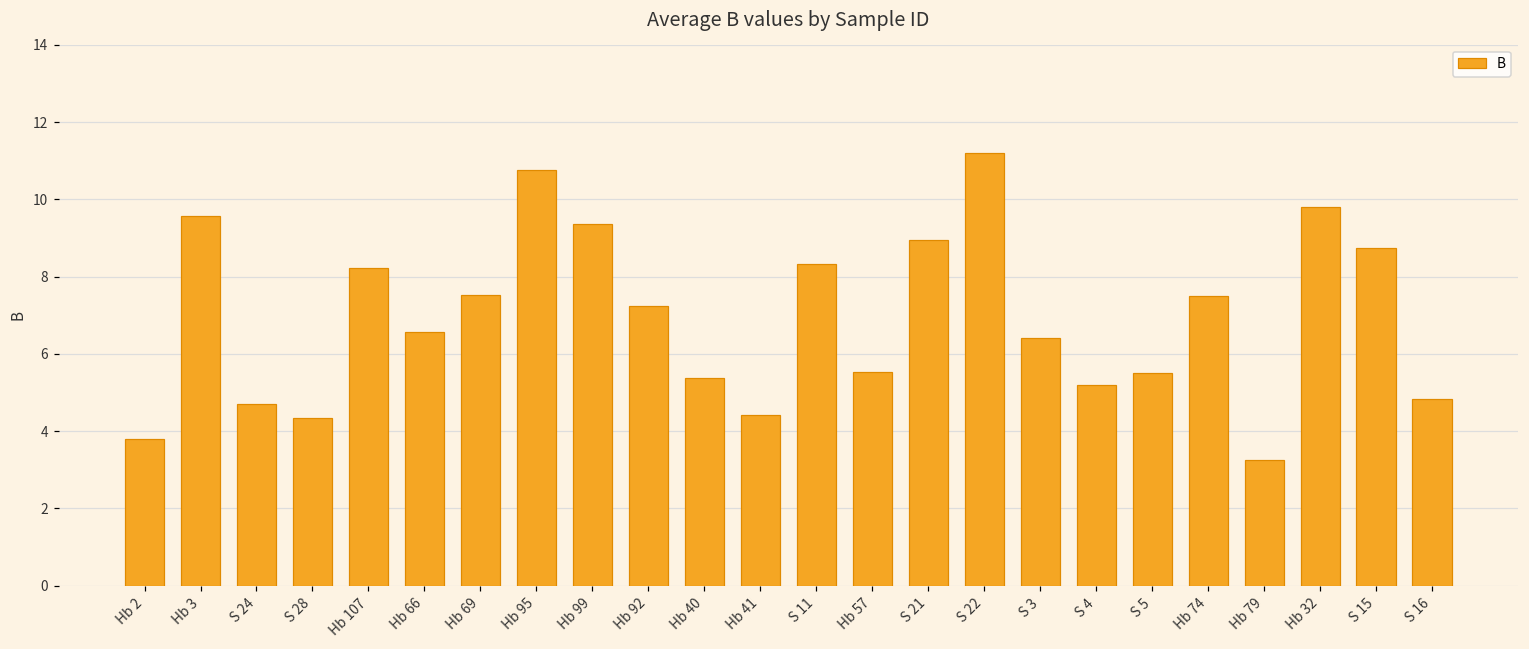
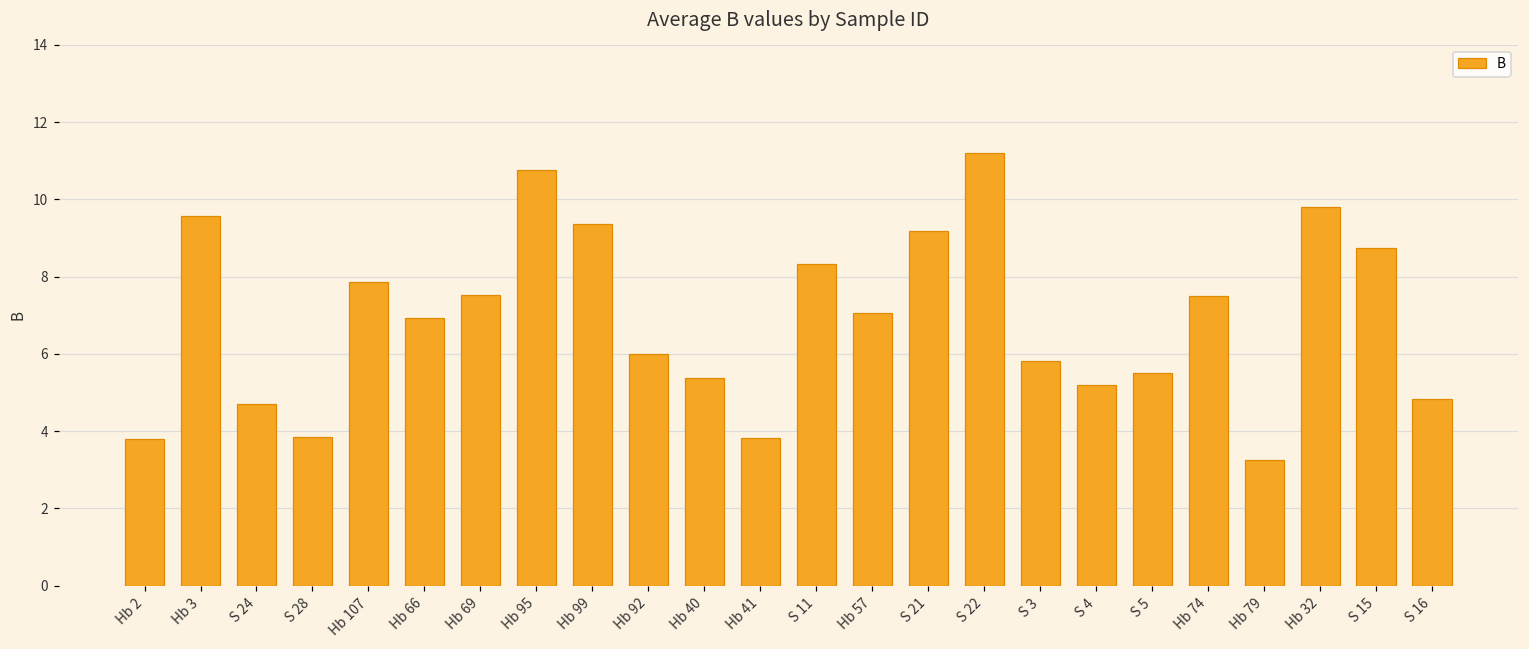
  {
    "Hb 2": 3.8,
    "Hb 3": 9.6,
    "S 24": 4.7,
-   "S 28": 4.4,
-   "Hb 107": 8.2,
-   "Hb 66": 6.6,
+   "S 28": 3.8,
+   "Hb 107": 7.9,
+   "Hb 66": 6.9,
    "Hb 69": 7.5,
    "Hb 95": 10.8,
    "Hb 99": 9.4,
-   "Hb 92": 7.2,
+   "Hb 92": 6.0,
    "Hb 40": 5.4,
-   "Hb 41": 4.4,
+   "Hb 41": 3.8,
    "S 11": 8.3,
-   "Hb 57": 5.5,
-   "S 21": 9.0,
+   "Hb 57": 7.1,
+   "S 21": 9.2,
    "S 22": 11.2,
-   "S 3": 6.4,
+   "S 3": 5.8,
    "S 4": 5.2,
    "S 5": 5.5,
    "Hb 74": 7.5,
    "Hb 79": 3.3,
    "Hb 32": 9.8,
    "S 15": 8.8,
    "S 16": 4.8
  }
